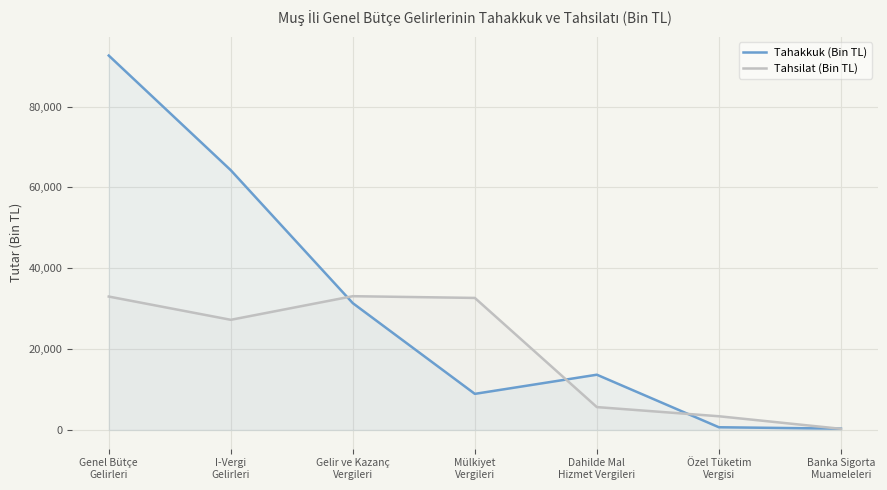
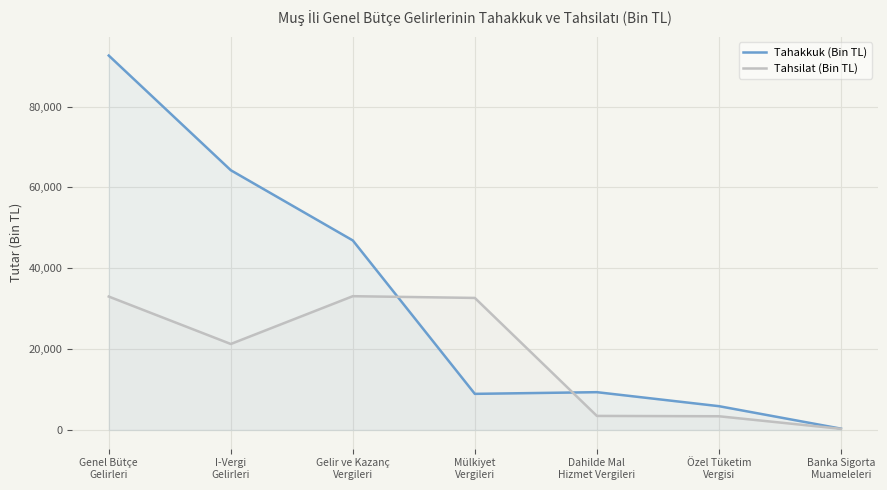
  {
    "Tahakkuk (Bin TL)": {
      "Genel Bütçe Gelirleri": "93,000",
      "I-Vergi Gelirleri": "64,000",
-     "Gelir ve Kazanç Vergileri": "31,000",
+     "Gelir ve Kazanç Vergileri": "47,000",
      "Mülkiyet Vergileri": "9,000",
-     "Dahilde Mal Hizmet Vergileri": "14,000",
-     "Özel Tüketim Vergisi": "1,000"
+     "Dahilde Mal Hizmet Vergileri": "9,000",
+     "Özel Tüketim Vergisi": "6,000"
    },
    "Tahsilat (Bin TL)": {
      "Genel Bütçe Gelirleri": "33,000",
-     "I-Vergi Gelirleri": "27,000",
+     "I-Vergi Gelirleri": "21,000",
      "Gelir ve Kazanç Vergileri": "33,000",
      "Mülkiyet Vergileri": "33,000",
-     "Dahilde Mal Hizmet Vergileri": "6,000",
+     "Dahilde Mal Hizmet Vergileri": "3,000",
      "Özel Tüketim Vergisi": "3,000"
    }
  }
